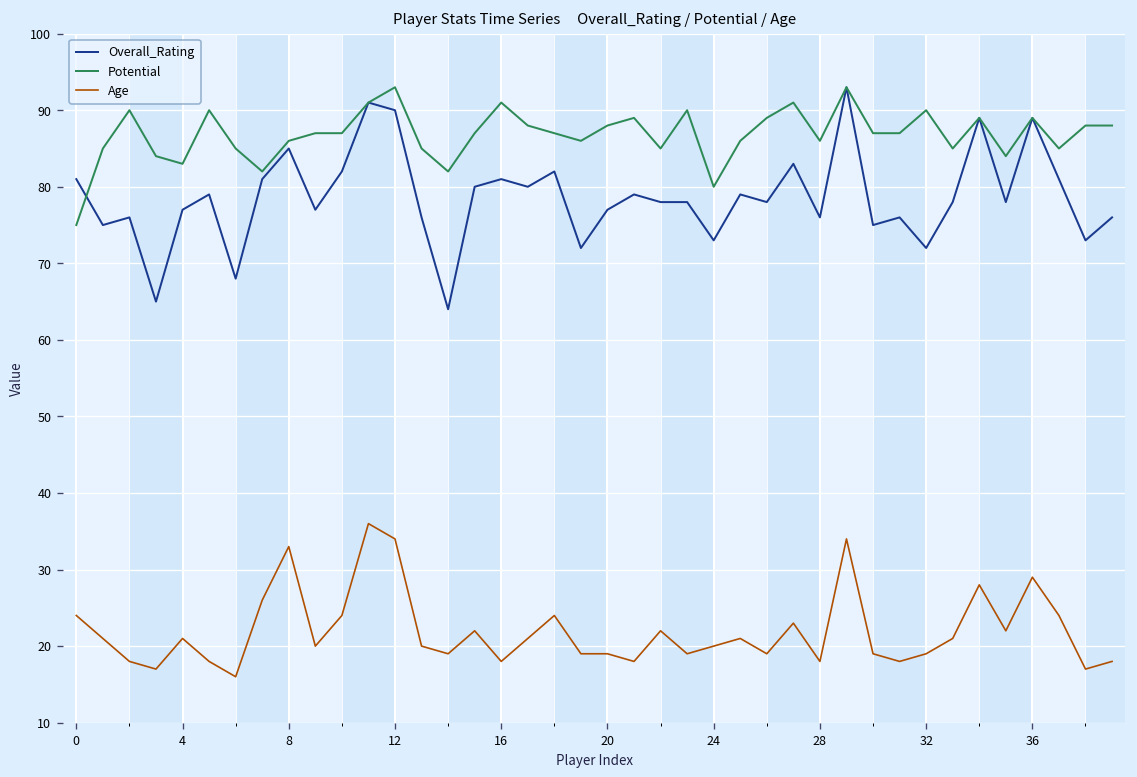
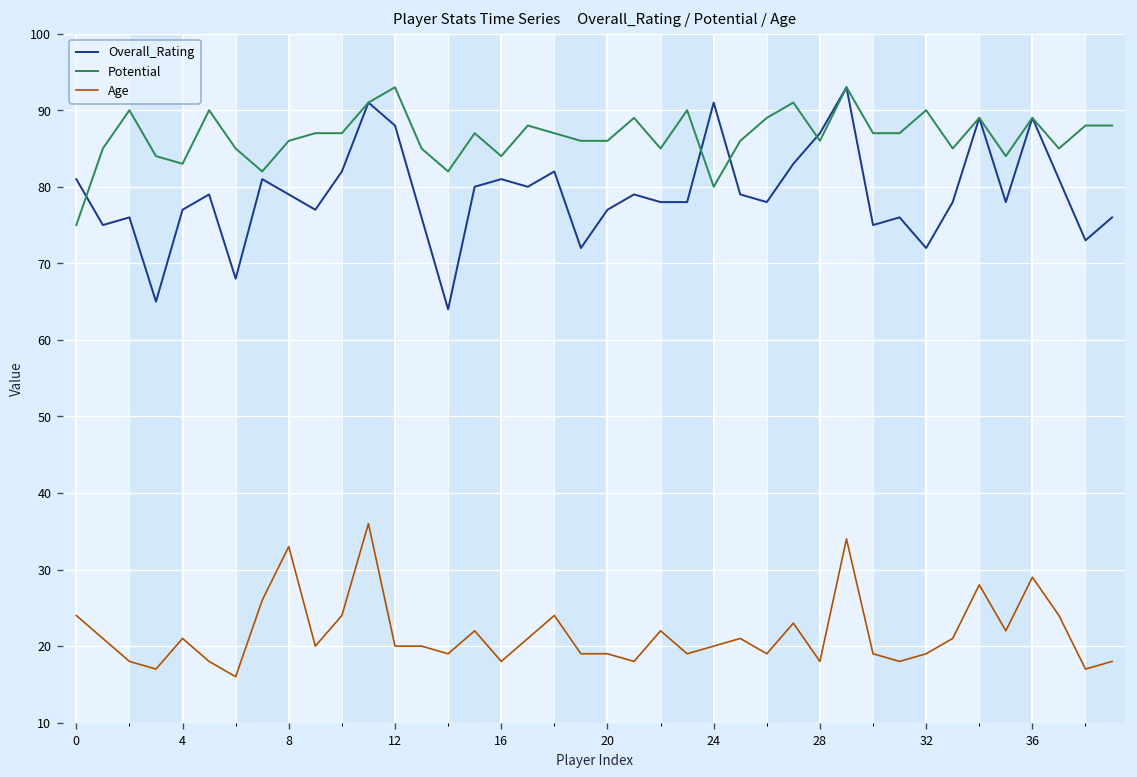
  {
    "Overall_Rating": {
      "0": 81,
      "4": 77,
-     "8": 85,
-     "12": 90,
+     "8": 79,
+     "12": 88,
      "16": 81,
      "20": 77,
-     "24": 73,
-     "28": 76,
+     "24": 91,
+     "28": 87,
      "32": 72
    },
    "Potential": {
      "0": 75,
      "4": 83,
      "8": 86,
      "12": 93,
-     "16": 91,
-     "20": 88,
+     "16": 84,
+     "20": 86,
      "24": 80,
      "28": 86,
      "32": 90
    },
    "Age": {
      "0": 24,
      "4": 21,
      "8": 33,
-     "12": 34,
+     "12": 20,
      "16": 18,
      "20": 19,
      "24": 20,
      "28": 18,
      "32": 19,
      "36": 29
    }
  }
